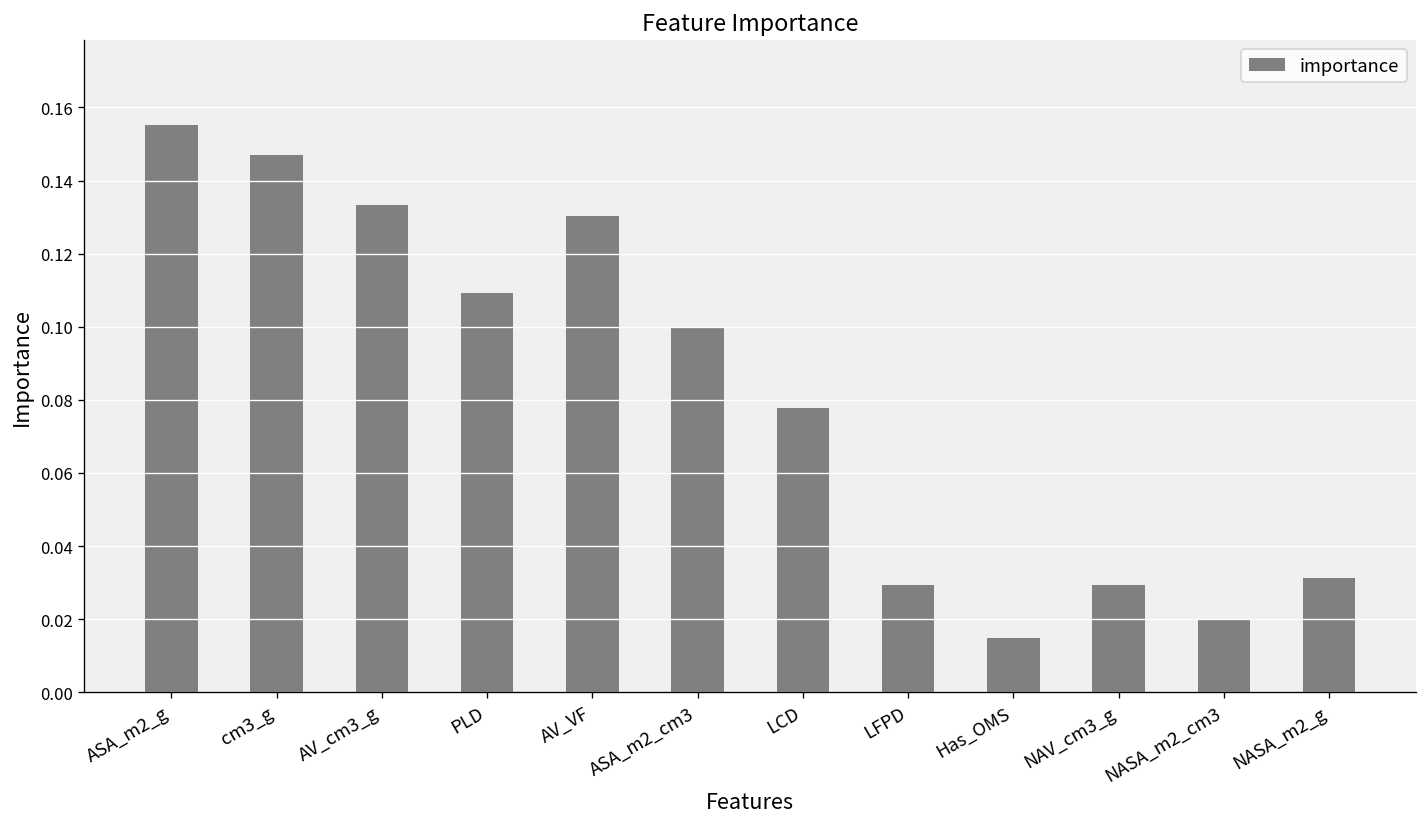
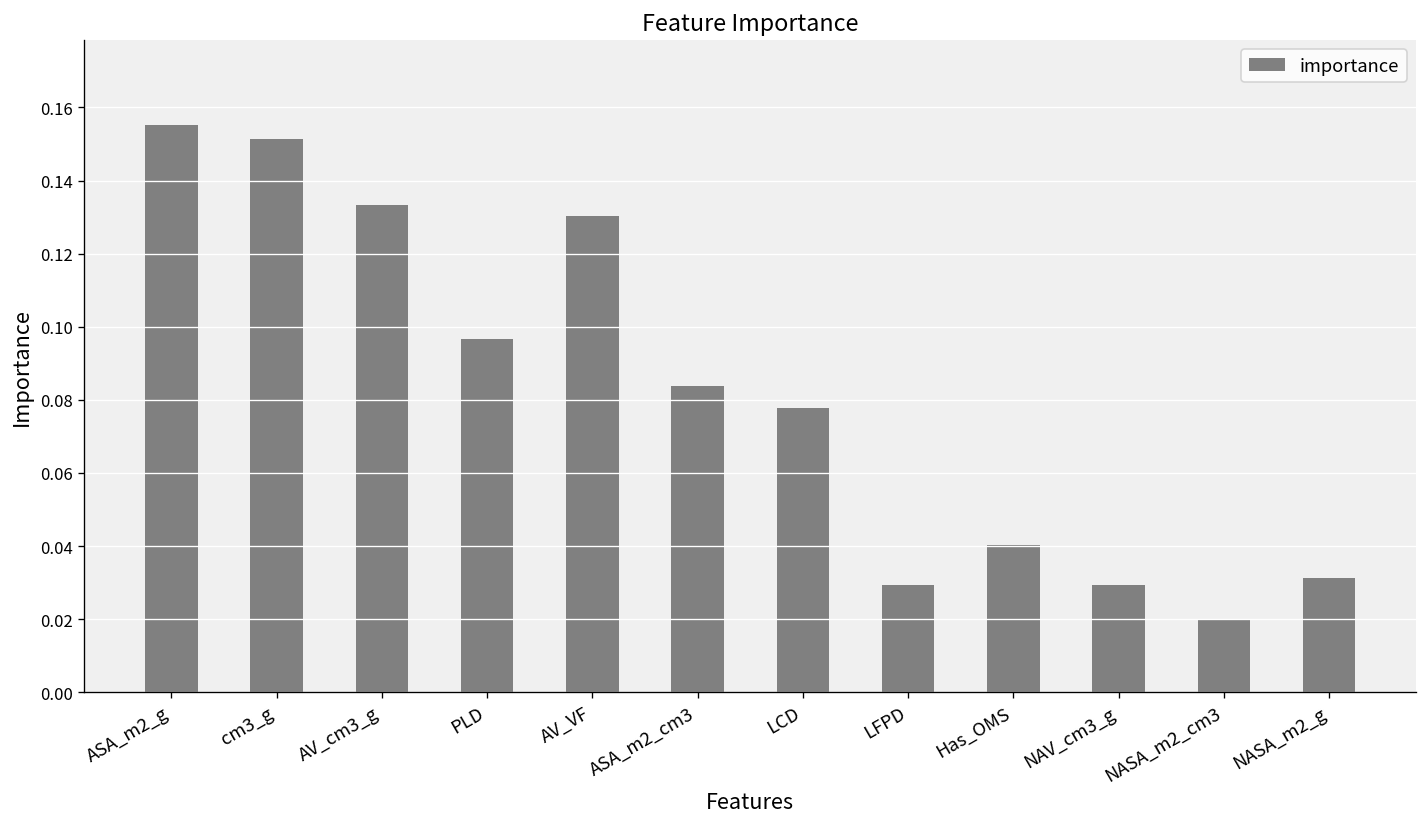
  {
    "ASA_m2_g": 0.155,
-   "cm3_g": 0.147,
+   "cm3_g": 0.151,
    "AV_cm3_g": 0.133,
-   "PLD": 0.109,
+   "PLD": 0.097,
    "AV_VF": 0.130,
-   "ASA_m2_cm3": 0.100,
+   "ASA_m2_cm3": 0.084,
    "LCD": 0.078,
    "LFPD": 0.029,
-   "Has_OMS": 0.015,
+   "Has_OMS": 0.040,
    "NAV_cm3_g": 0.029,
    "NASA_m2_cm3": 0.020,
    "NASA_m2_g": 0.031
  }
